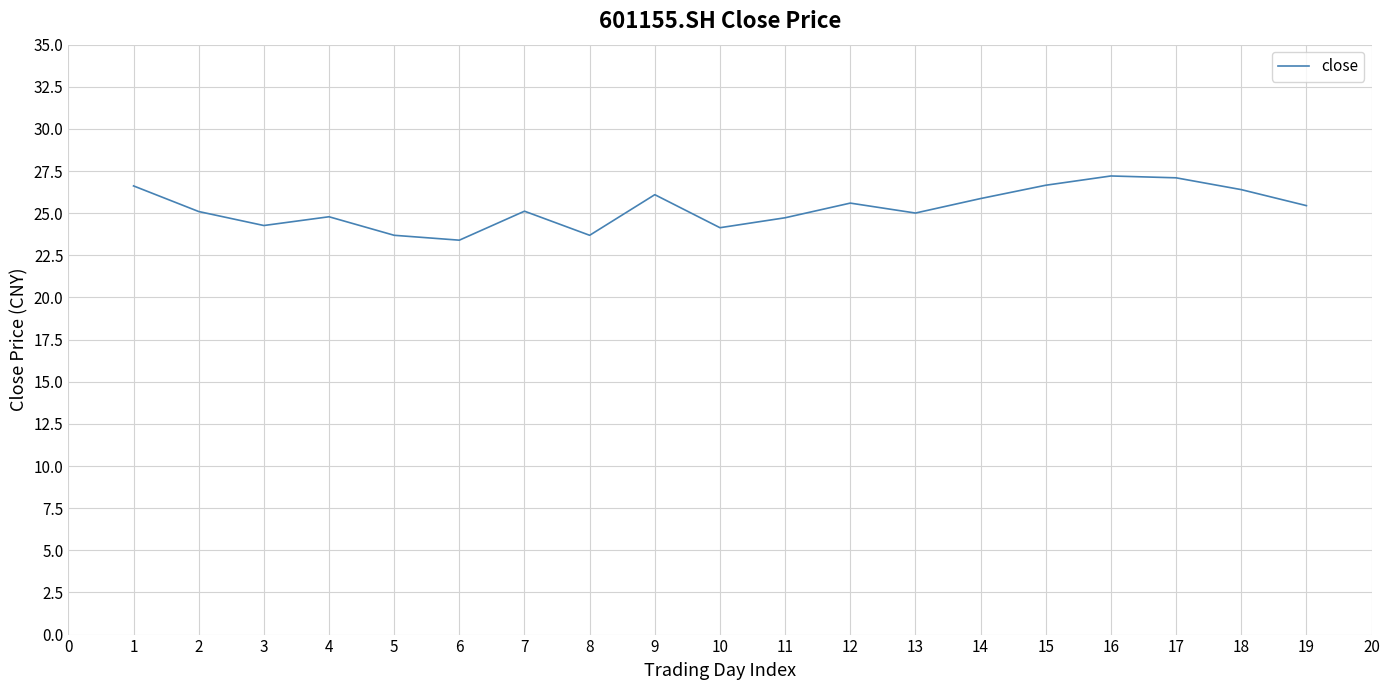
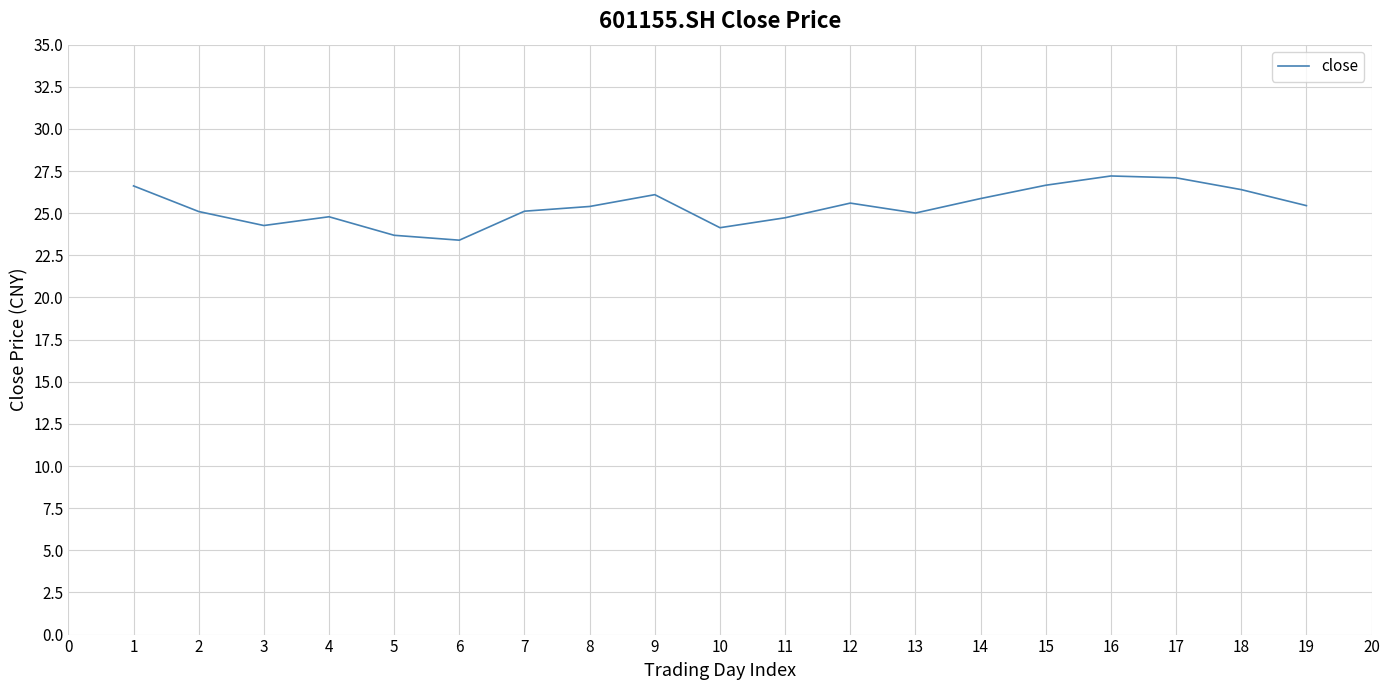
  {
    "1": 26.6,
    "2": 25.1,
    "3": 24.3,
    "4": 24.8,
    "5": 23.7,
    "6": 23.4,
    "7": 25.1,
-   "8": 23.7,
+   "8": 25.4,
    "9": 26.1,
    "10": 24.1,
    "11": 24.7,
    "12": 25.6,
    "13": 25.0,
    "14": 25.9,
    "15": 26.7,
    "16": 27.2,
    "17": 27.1,
    "18": 26.4,
    "19": 25.5
  }
